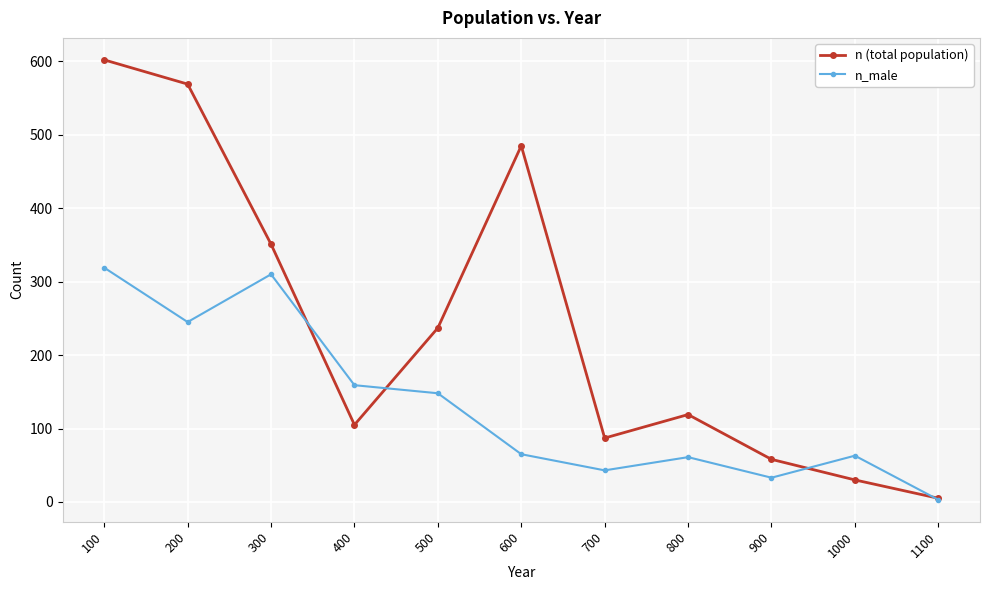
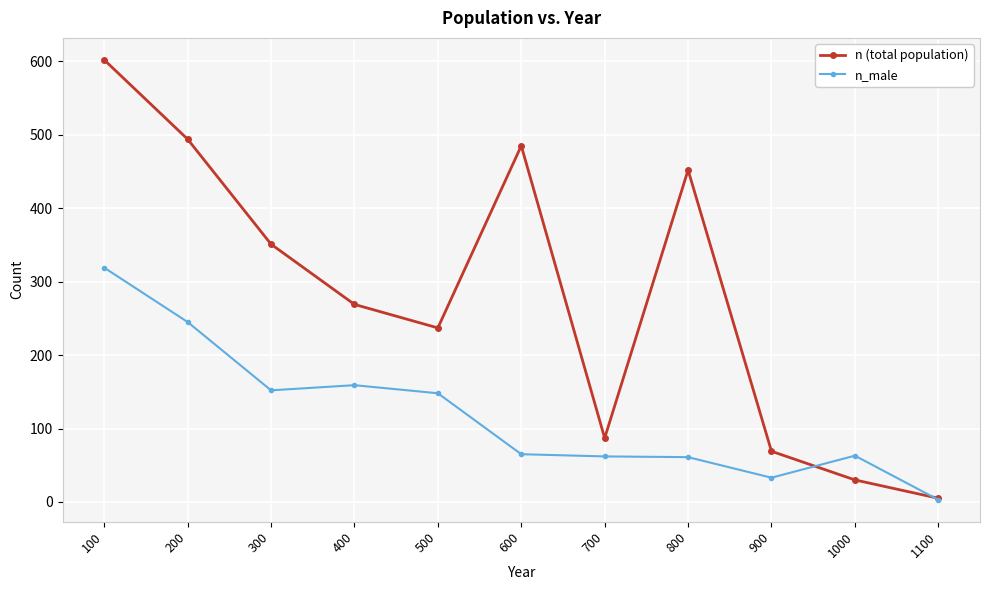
  {
    "n (total population)": {
      "100": 600,
-     "200": 570,
+     "200": 490,
      "300": 350,
-     "400": 110,
+     "400": 270,
      "500": 240,
      "600": 490,
      "700": 90,
-     "800": 120,
-     "900": 60,
+     "800": 450,
+     "900": 70,
      "1000": 30
    },
    "n_male": {
      "100": 320,
      "200": 250,
-     "300": 310,
+     "300": 150,
      "400": 160,
      "500": 150,
      "600": 70,
-     "700": 40,
+     "700": 60,
      "800": 60,
      "900": 30,
      "1000": 60
    }
  }
